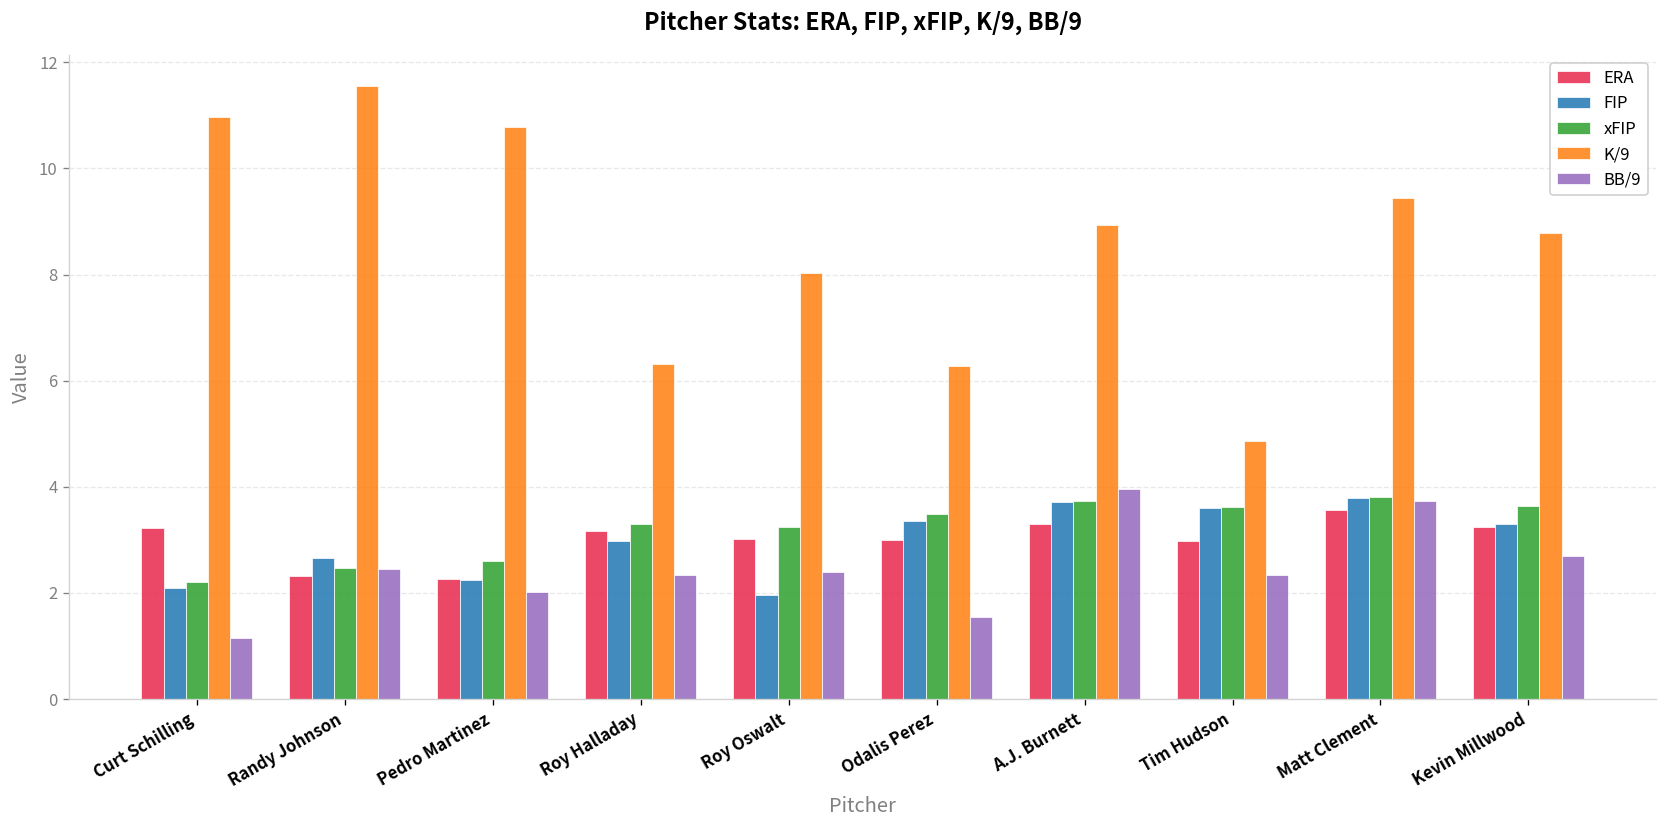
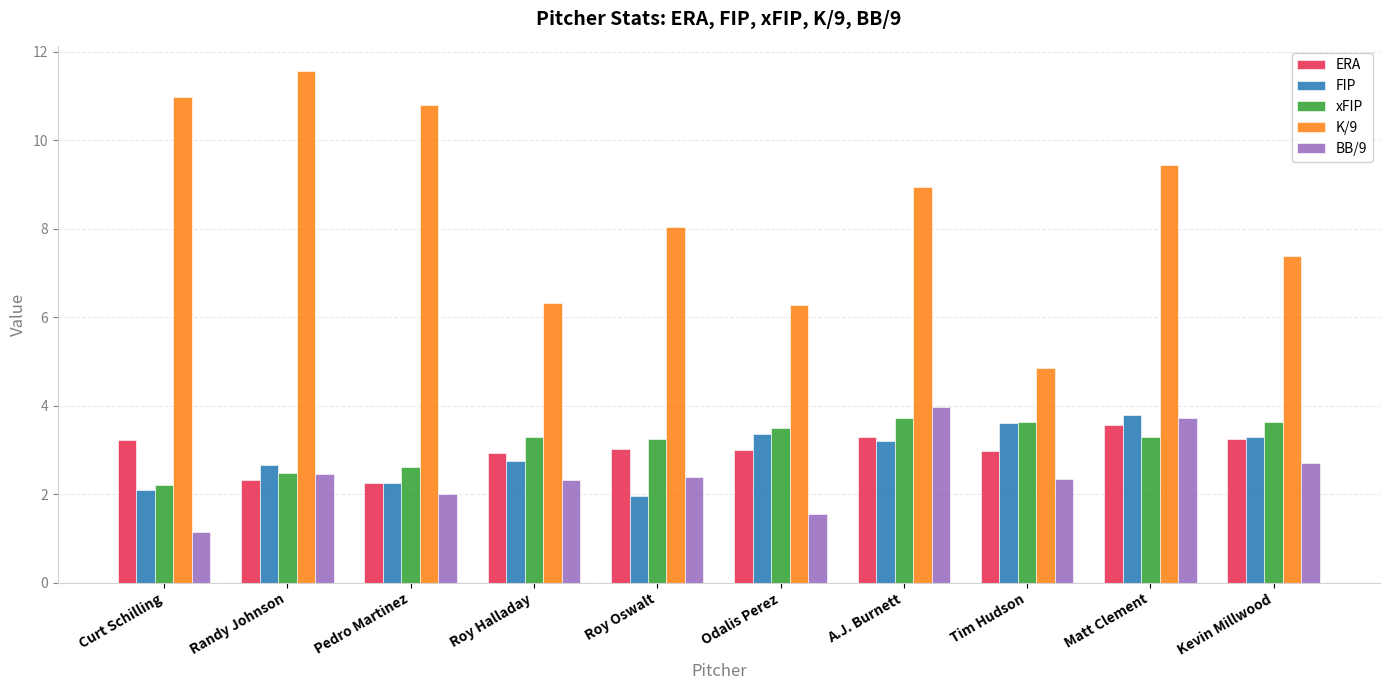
  {
    "ERA": {
      "Curt Schilling": 3.2,
      "Randy Johnson": 2.3,
      "Pedro Martinez": 2.3,
-     "Roy Halladay": 3.2,
+     "Roy Halladay": 2.9,
      "Roy Oswalt": 3.0,
      "Odalis Perez": 3.0,
      "A.J. Burnett": 3.3,
      "Tim Hudson": 3.0,
      "Matt Clement": 3.6,
      "Kevin Millwood": 3.2
    },
    "FIP": {
      "Curt Schilling": 2.1,
      "Randy Johnson": 2.7,
      "Pedro Martinez": 2.2,
-     "Roy Halladay": 3.0,
+     "Roy Halladay": 2.8,
      "Roy Oswalt": 2.0,
      "Odalis Perez": 3.4,
-     "A.J. Burnett": 3.7,
+     "A.J. Burnett": 3.2,
      "Tim Hudson": 3.6,
      "Matt Clement": 3.8,
      "Kevin Millwood": 3.3
    },
    "xFIP": {
      "Curt Schilling": 2.2,
      "Randy Johnson": 2.5,
      "Pedro Martinez": 2.6,
      "Roy Halladay": 3.3,
      "Roy Oswalt": 3.2,
      "Odalis Perez": 3.5,
      "A.J. Burnett": 3.7,
      "Tim Hudson": 3.6,
-     "Matt Clement": 3.8,
+     "Matt Clement": 3.3,
      "Kevin Millwood": 3.6
    },
    "K/9": {
      "Curt Schilling": 11.0,
      "Randy Johnson": 11.6,
      "Pedro Martinez": 10.8,
      "Roy Halladay": 6.3,
      "Roy Oswalt": 8.0,
      "Odalis Perez": 6.3,
      "A.J. Burnett": 8.9,
      "Tim Hudson": 4.9,
      "Matt Clement": 9.4,
-     "Kevin Millwood": 8.8
+     "Kevin Millwood": 7.4
    },
    "BB/9": {
      "Curt Schilling": 1.2,
      "Randy Johnson": 2.5,
      "Pedro Martinez": 2.0,
      "Roy Halladay": 2.3,
      "Roy Oswalt": 2.4,
      "Odalis Perez": 1.5,
      "A.J. Burnett": 4.0,
      "Tim Hudson": 2.3,
      "Matt Clement": 3.7,
      "Kevin Millwood": 2.7
    }
  }
